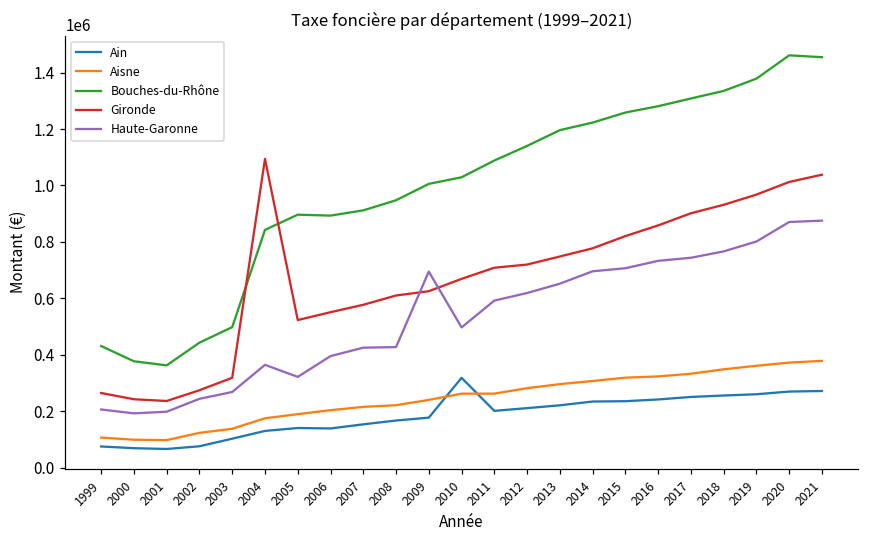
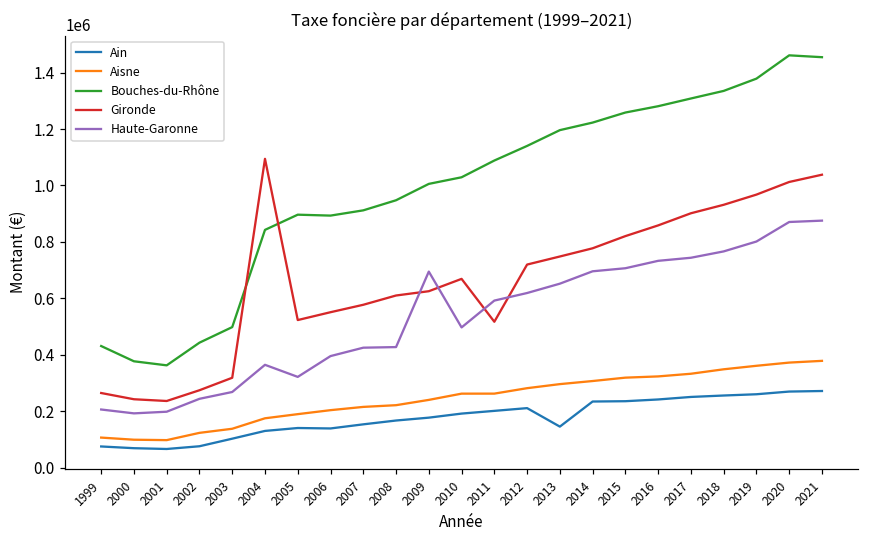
  {
    "Ain": {
      "1999": 80000,
      "2000": 70000,
      "2001": 70000,
      "2002": 80000,
      "2003": 100000,
      "2004": 130000,
      "2005": 140000,
      "2006": 140000,
      "2007": 150000,
      "2008": 170000,
      "2009": 180000,
-     "2010": 320000,
+     "2010": 190000,
      "2011": 200000,
      "2012": 210000,
-     "2013": 220000,
+     "2013": 150000,
      "2014": 230000,
      "2015": 240000,
      "2016": 240000,
      "2017": 250000,
      "2018": 260000,
      "2019": 260000,
      "2020": 270000,
      "2021": 270000
    },
    "Aisne": {
      "1999": 110000,
      "2000": 100000,
      "2001": 100000,
      "2002": 120000,
      "2003": 140000,
      "2004": 170000,
      "2005": 190000,
      "2006": 200000,
      "2007": 220000,
      "2008": 220000,
      "2009": 240000,
      "2010": 260000,
      "2011": 260000,
      "2012": 280000,
      "2013": 300000,
      "2014": 310000,
      "2015": 320000,
      "2016": 320000,
      "2017": 330000,
      "2018": 350000,
      "2019": 360000,
      "2020": 370000,
      "2021": 380000
    },
    "Bouches-du-Rhône": {
      "1999": 430000,
      "2000": 380000,
      "2001": 360000,
      "2002": 440000,
      "2003": 500000,
      "2004": 840000,
      "2005": 900000,
      "2006": 890000,
      "2007": 910000,
      "2008": 950000,
      "2009": 1010000,
      "2010": 1030000,
      "2011": 1090000,
      "2012": 1140000,
      "2013": 1200000,
      "2014": 1220000,
      "2015": 1260000,
      "2016": 1280000,
      "2017": 1310000,
      "2018": 1340000,
      "2019": 1380000,
      "2020": 1460000,
      "2021": 1450000
    },
    "Gironde": {
      "1999": 260000,
      "2000": 240000,
      "2001": 240000,
      "2002": 270000,
      "2003": 320000,
      "2004": 1090000,
      "2005": 520000,
      "2006": 550000,
      "2007": 580000,
      "2008": 610000,
      "2009": 630000,
      "2010": 670000,
-     "2011": 710000,
+     "2011": 520000,
      "2012": 720000,
      "2013": 750000,
      "2014": 780000,
      "2015": 820000,
      "2016": 860000,
      "2017": 900000,
      "2018": 930000,
      "2019": 970000,
      "2020": 1010000,
      "2021": 1040000
    },
    "Haute-Garonne": {
      "1999": 210000,
      "2000": 190000,
      "2001": 200000,
      "2002": 240000,
      "2003": 270000,
      "2004": 360000,
      "2005": 320000,
      "2006": 400000,
      "2007": 430000,
      "2008": 430000,
      "2009": 690000,
      "2010": 500000,
      "2011": 590000,
      "2012": 620000,
      "2013": 650000,
      "2014": 700000,
      "2015": 710000,
      "2016": 730000,
      "2017": 740000,
      "2018": 770000,
      "2019": 800000,
      "2020": 870000,
      "2021": 880000
    }
  }
